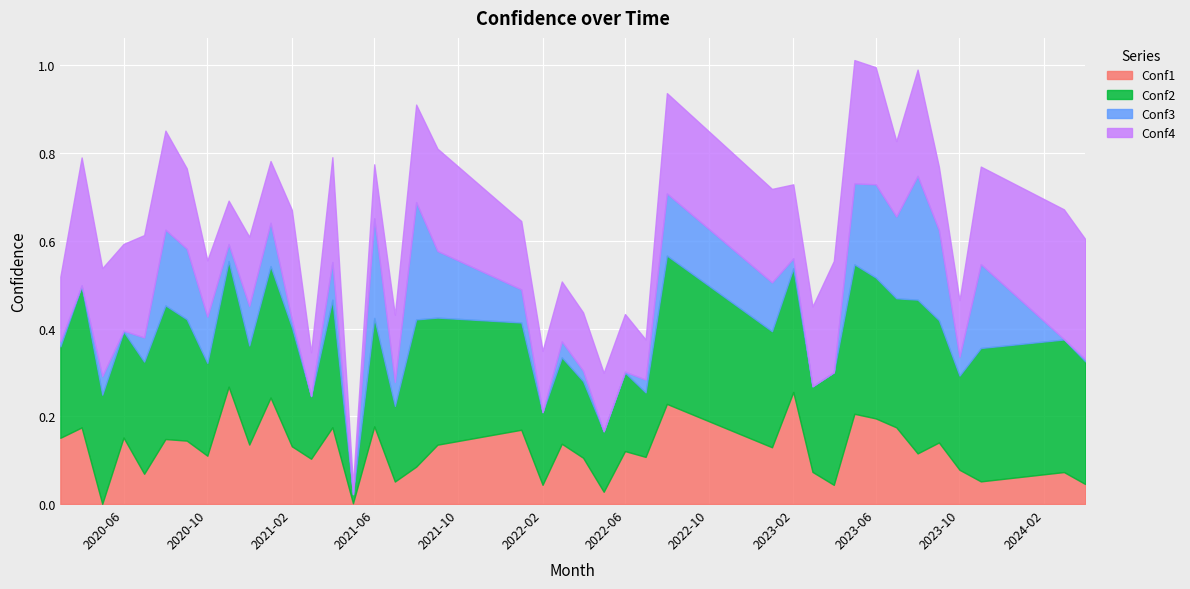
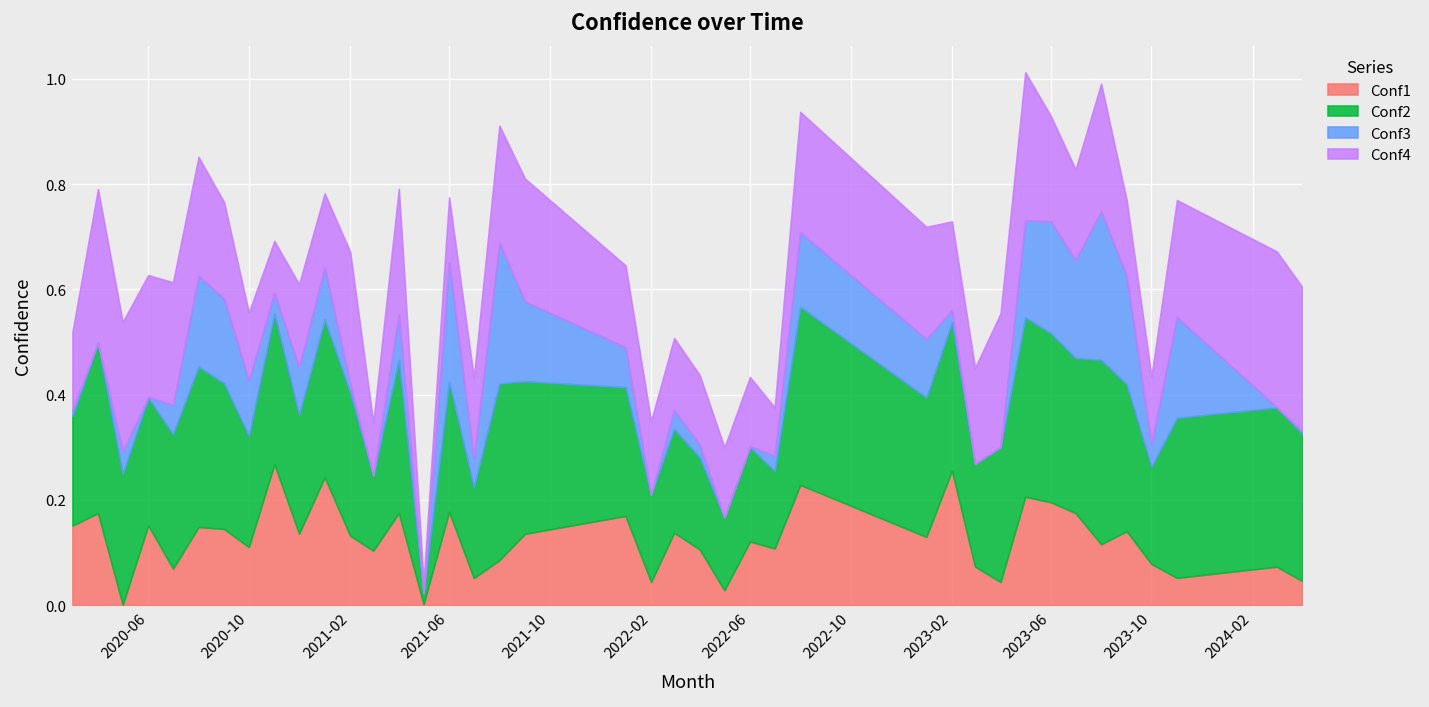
  {
    "Conf1": {
      "2020-06": 0.15,
      "2020-10": 0.11,
      "2021-02": 0.13,
      "2021-06": 0.18,
      "2022-02": 0.04,
      "2022-06": 0.12,
      "2023-02": 0.26,
      "2023-06": 0.20,
      "2023-10": 0.08
    },
    "Conf2": {
      "2020-10": 0.21,
      "2021-02": 0.27,
      "2021-06": 0.25,
      "2023-02": 0.28,
      "2023-06": 0.32,
-     "2023-10": 0.21
+     "2023-10": 0.18
    },
    "Conf3": {
      "2020-10": 0.11,
      "2021-02": 0.02,
      "2021-06": 0.23,
      "2023-02": 0.02,
      "2023-06": 0.21,
      "2023-10": 0.04
    },
    "Conf4": {
-     "2020-06": 0.20,
+     "2020-06": 0.23,
      "2020-10": 0.13,
      "2021-02": 0.25,
      "2021-06": 0.12,
      "2022-02": 0.14,
      "2022-06": 0.13,
      "2023-02": 0.17,
-     "2023-06": 0.27,
+     "2023-06": 0.20,
      "2023-10": 0.13
    }
  }
